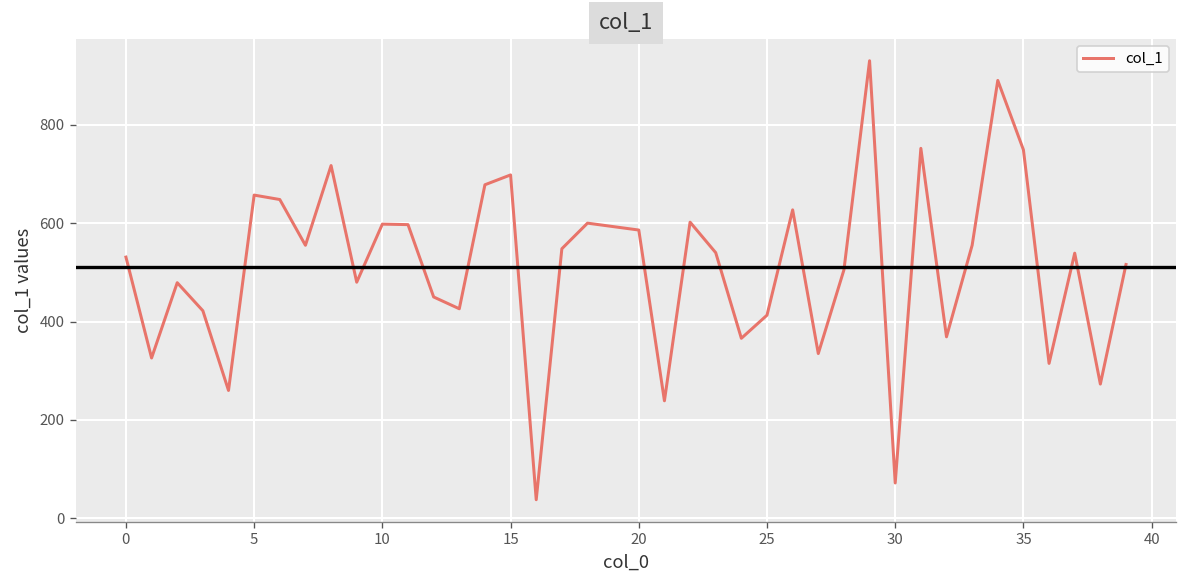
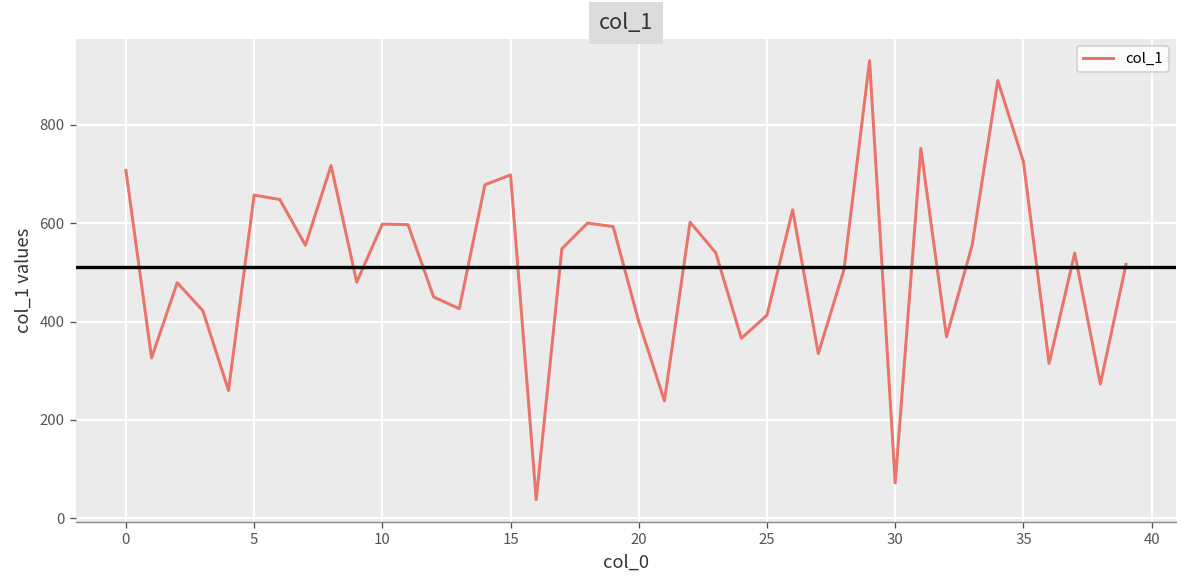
  {
-   "0": 530,
+   "0": 710,
    "5": 660,
    "10": 600,
    "15": 700,
-   "20": 590,
+   "20": 400,
    "25": 410,
    "30": 70,
-   "35": 750
+   "35": 730
  }
